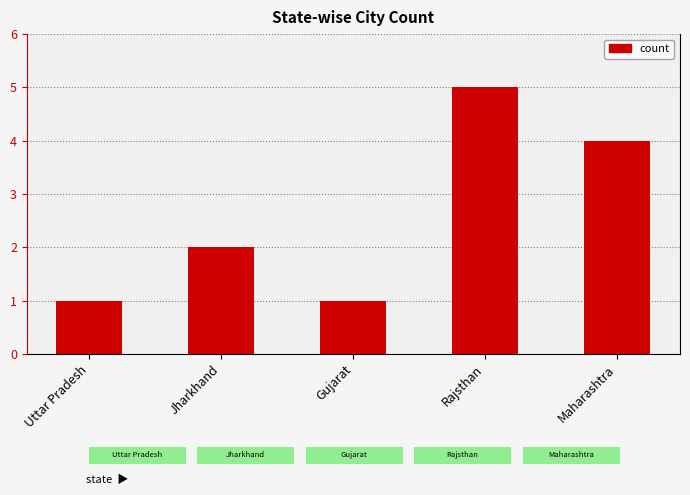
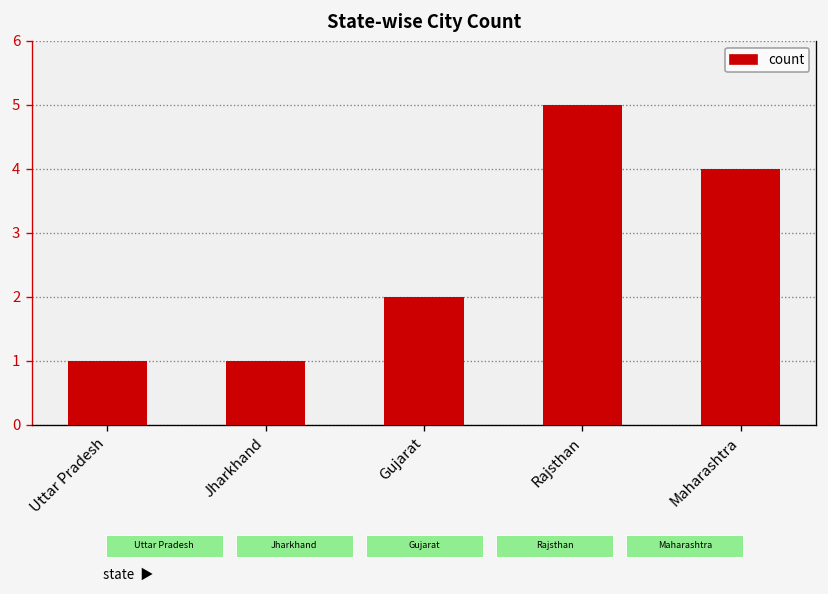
  {
    "Uttar Pradesh": 1,
-   "Jharkhand": 2,
-   "Gujarat": 1,
+   "Jharkhand": 1,
+   "Gujarat": 2,
    "Rajsthan": 5,
    "Maharashtra": 4
  }
